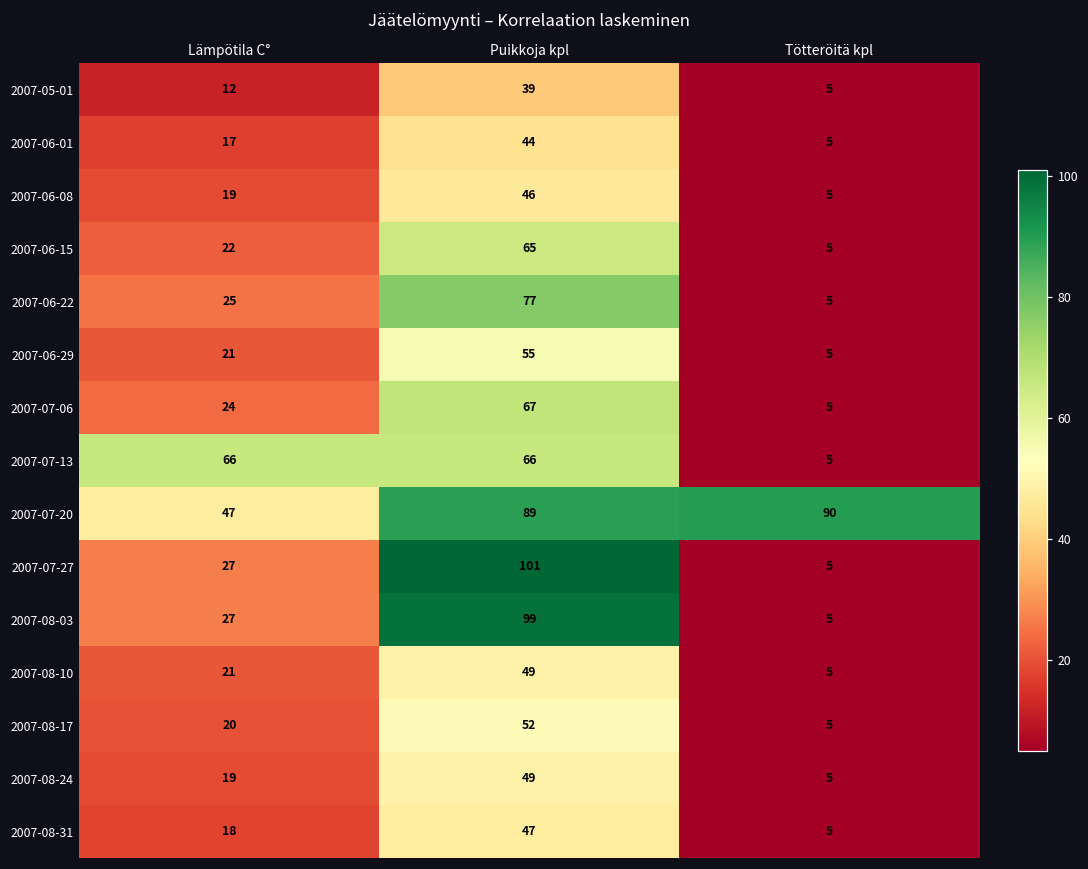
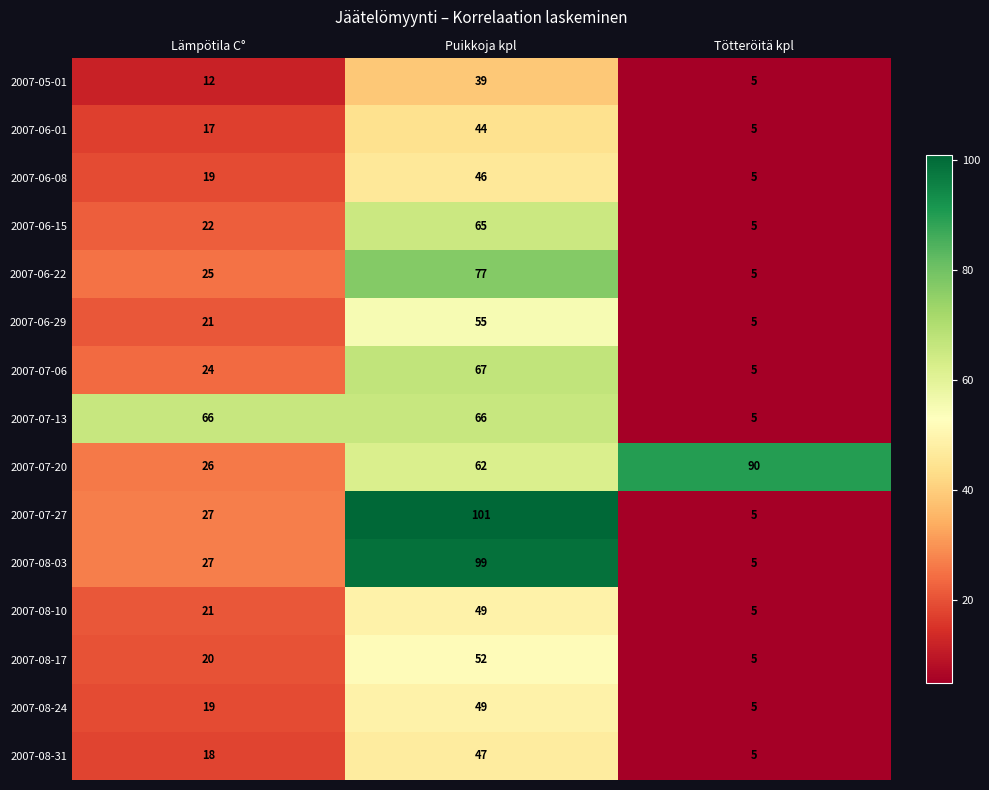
  {
    "2007-05-01": {
      "Lämpötila C°": 12,
      "Puikkoja kpl": 39,
      "Tötteröitä kpl": 5
    },
    "2007-06-01": {
      "Lämpötila C°": 17,
      "Puikkoja kpl": 44,
      "Tötteröitä kpl": 5
    },
    "2007-06-08": {
      "Lämpötila C°": 19,
      "Puikkoja kpl": 46,
      "Tötteröitä kpl": 5
    },
    "2007-06-15": {
      "Lämpötila C°": 22,
      "Puikkoja kpl": 65,
      "Tötteröitä kpl": 5
    },
    "2007-06-22": {
      "Lämpötila C°": 25,
      "Puikkoja kpl": 77,
      "Tötteröitä kpl": 5
    },
    "2007-06-29": {
      "Lämpötila C°": 21,
      "Puikkoja kpl": 55,
      "Tötteröitä kpl": 5
    },
    "2007-07-06": {
      "Lämpötila C°": 24,
      "Puikkoja kpl": 67,
      "Tötteröitä kpl": 5
    },
    "2007-07-13": {
      "Lämpötila C°": 66,
      "Puikkoja kpl": 66,
      "Tötteröitä kpl": 5
    },
    "2007-07-20": {
-     "Lämpötila C°": 47,
-     "Puikkoja kpl": 89,
+     "Lämpötila C°": 26,
+     "Puikkoja kpl": 62,
      "Tötteröitä kpl": 90
    },
    "2007-07-27": {
      "Lämpötila C°": 27,
      "Puikkoja kpl": 101,
      "Tötteröitä kpl": 5
    },
    "2007-08-03": {
      "Lämpötila C°": 27,
      "Puikkoja kpl": 99,
      "Tötteröitä kpl": 5
    },
    "2007-08-10": {
      "Lämpötila C°": 21,
      "Puikkoja kpl": 49,
      "Tötteröitä kpl": 5
    },
    "2007-08-17": {
      "Lämpötila C°": 20,
      "Puikkoja kpl": 52,
      "Tötteröitä kpl": 5
    },
    "2007-08-24": {
      "Lämpötila C°": 19,
      "Puikkoja kpl": 49,
      "Tötteröitä kpl": 5
    },
    "2007-08-31": {
      "Lämpötila C°": 18,
      "Puikkoja kpl": 47,
      "Tötteröitä kpl": 5
    }
  }
